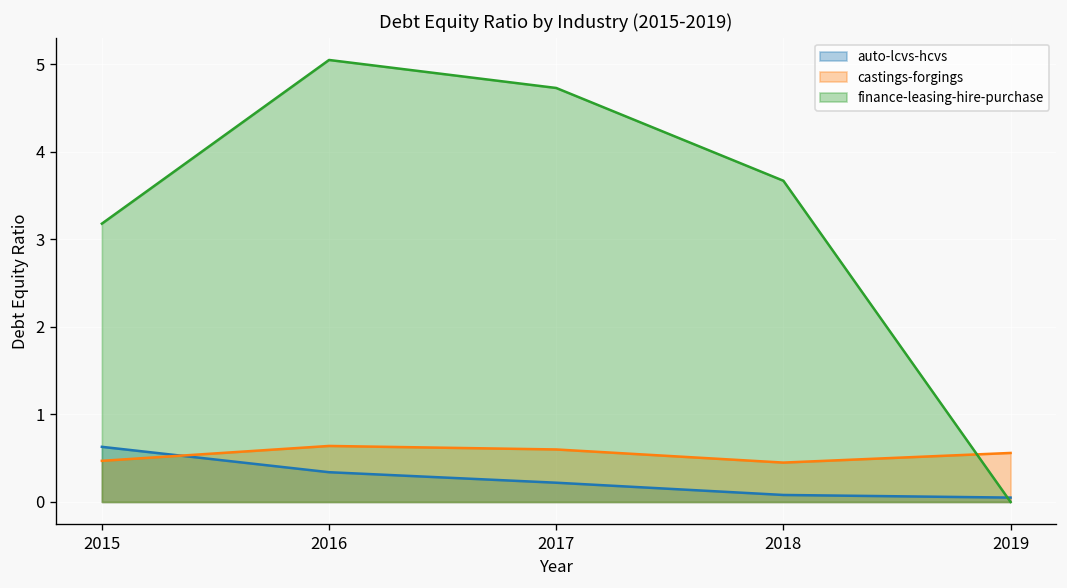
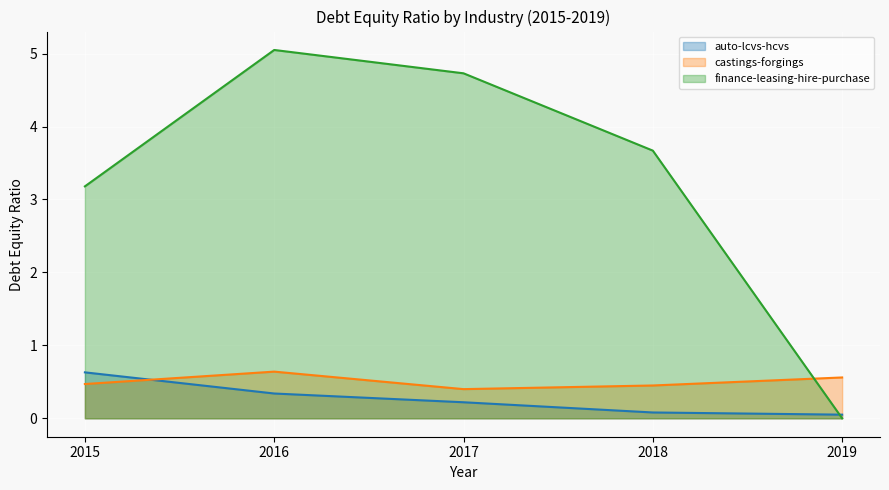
  {
    "auto-lcvs-hcvs": {
      "2015": 0.6,
      "2016": 0.3,
      "2017": 0.2,
      "2018": 0.1,
      "2019": 0.1
    },
    "castings-forgings": {
      "2015": 0.5,
      "2016": 0.6,
-     "2017": 0.6,
+     "2017": 0.4,
      "2018": 0.5,
      "2019": 0.6
    },
    "finance-leasing-hire-purchase": {
      "2015": 3.2,
      "2016": 5.1,
      "2017": 4.7,
      "2018": 3.7,
      "2019": 0.0
    }
  }
